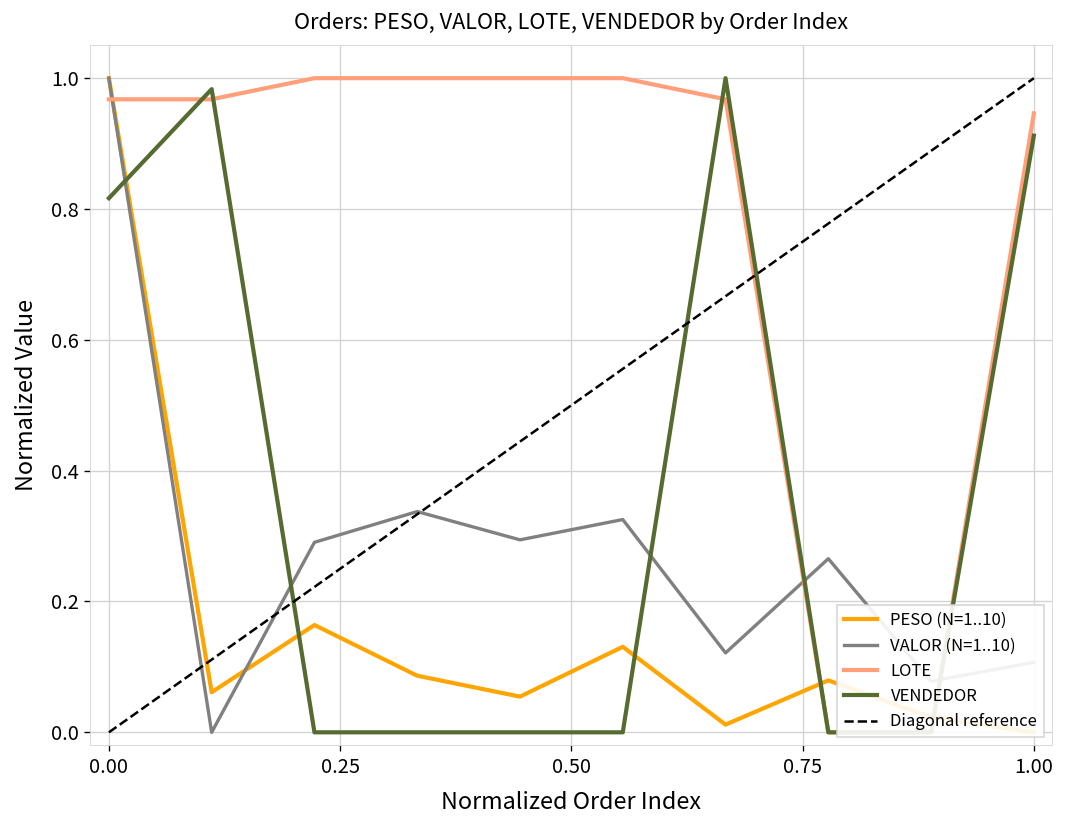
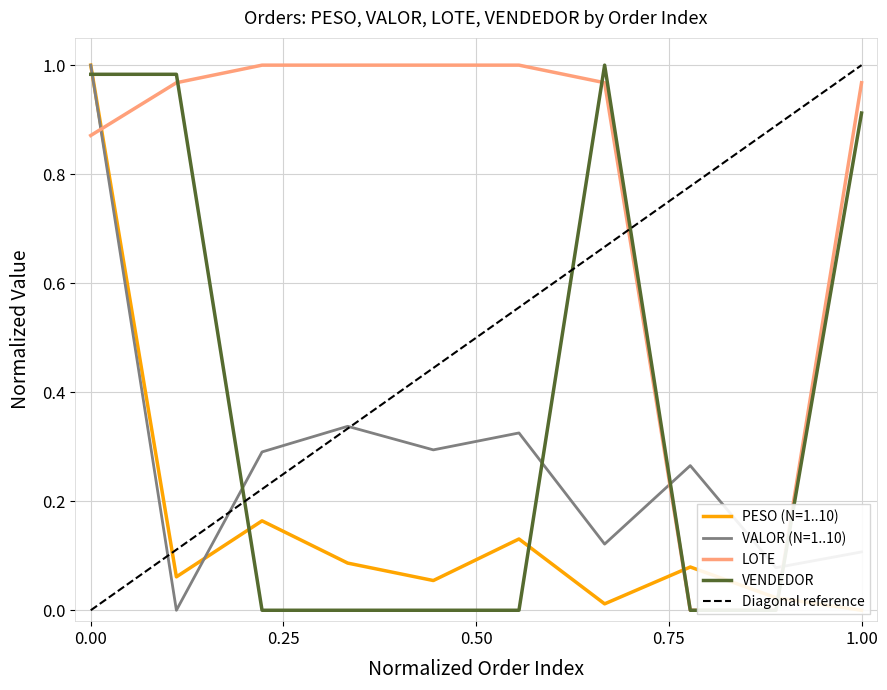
  {
    "LOTE": {
-     "0.00": 0.97,
-     "1.00": 0.95
+     "0.00": 0.87,
+     "1.00": 0.97
    },
    "VENDEDOR": {
-     "0.00": 0.82,
+     "0.00": 0.98,
      "1.00": 0.91
    },
    "Diagonal reference": {
      "0.00": 0.00,
      "1.00": 1.00
    }
  }
